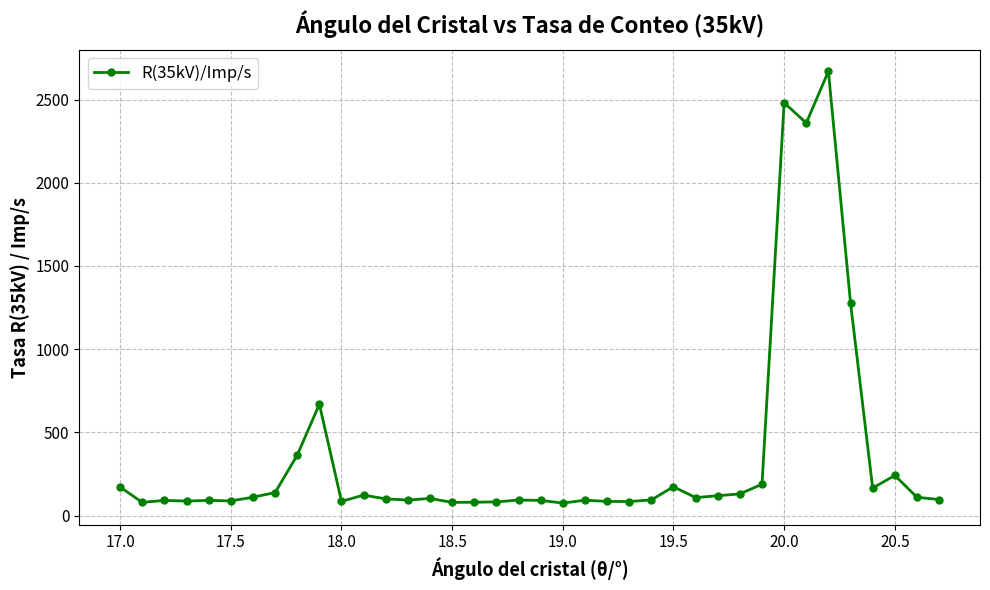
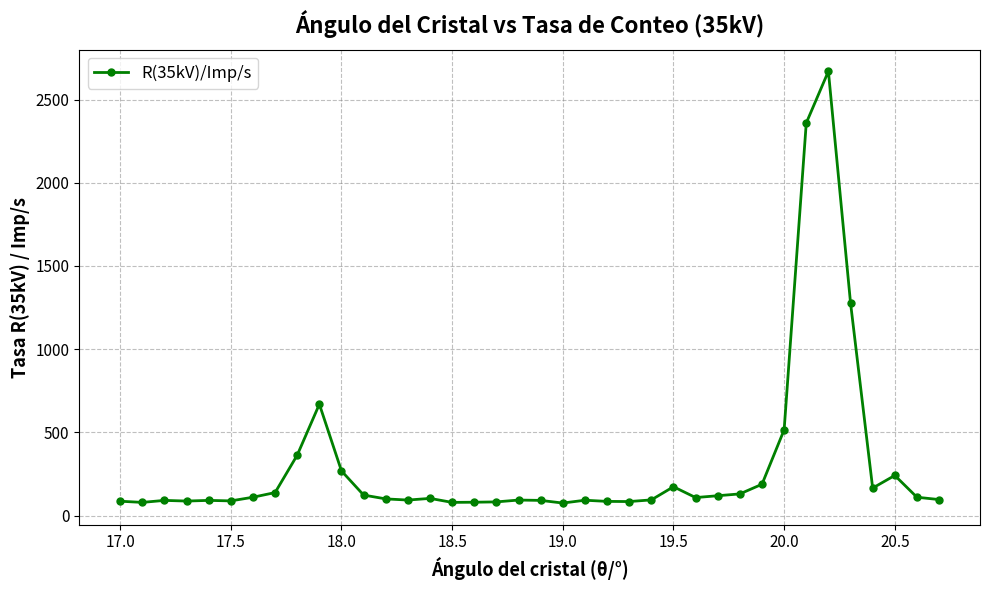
  {
-   "17.0": 170,
+   "17.0": 90,
    "17.5": 90,
-   "18.0": 90,
+   "18.0": 270,
    "18.5": 80,
    "19.0": 80,
    "19.5": 170,
-   "20.0": 2480,
+   "20.0": 520,
    "20.5": 240
  }
